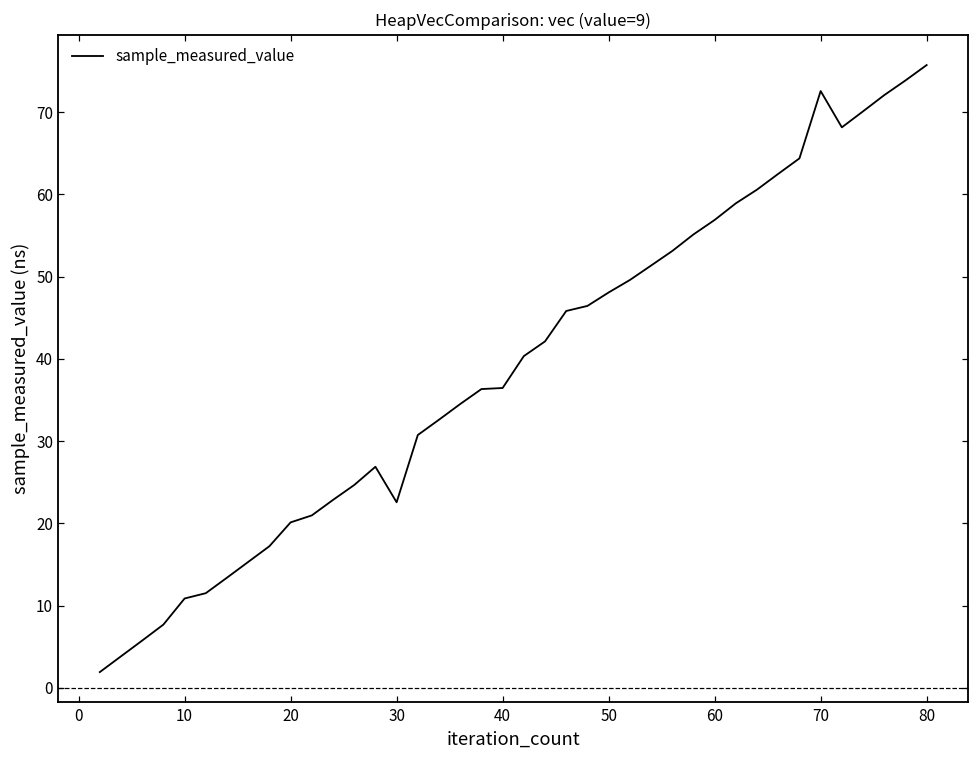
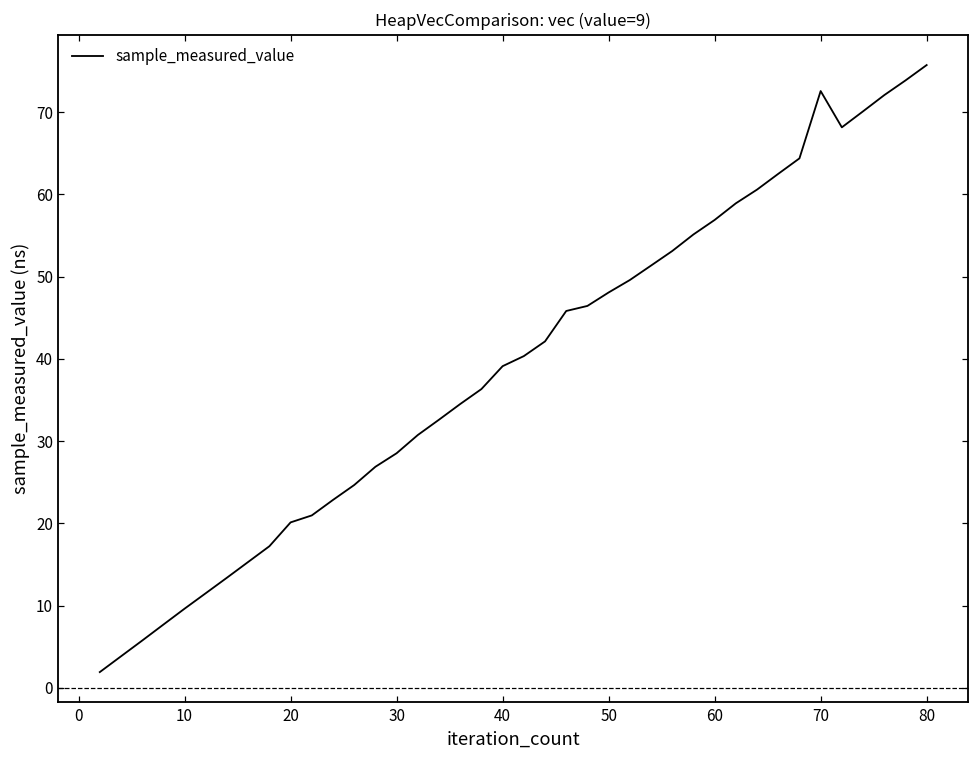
  {
-   "10": 11,
+   "10": 10,
    "20": 20,
-   "30": 23,
-   "40": 36,
+   "30": 29,
+   "40": 39,
    "50": 48,
    "60": 57,
    "70": 73,
    "80": 76
  }
